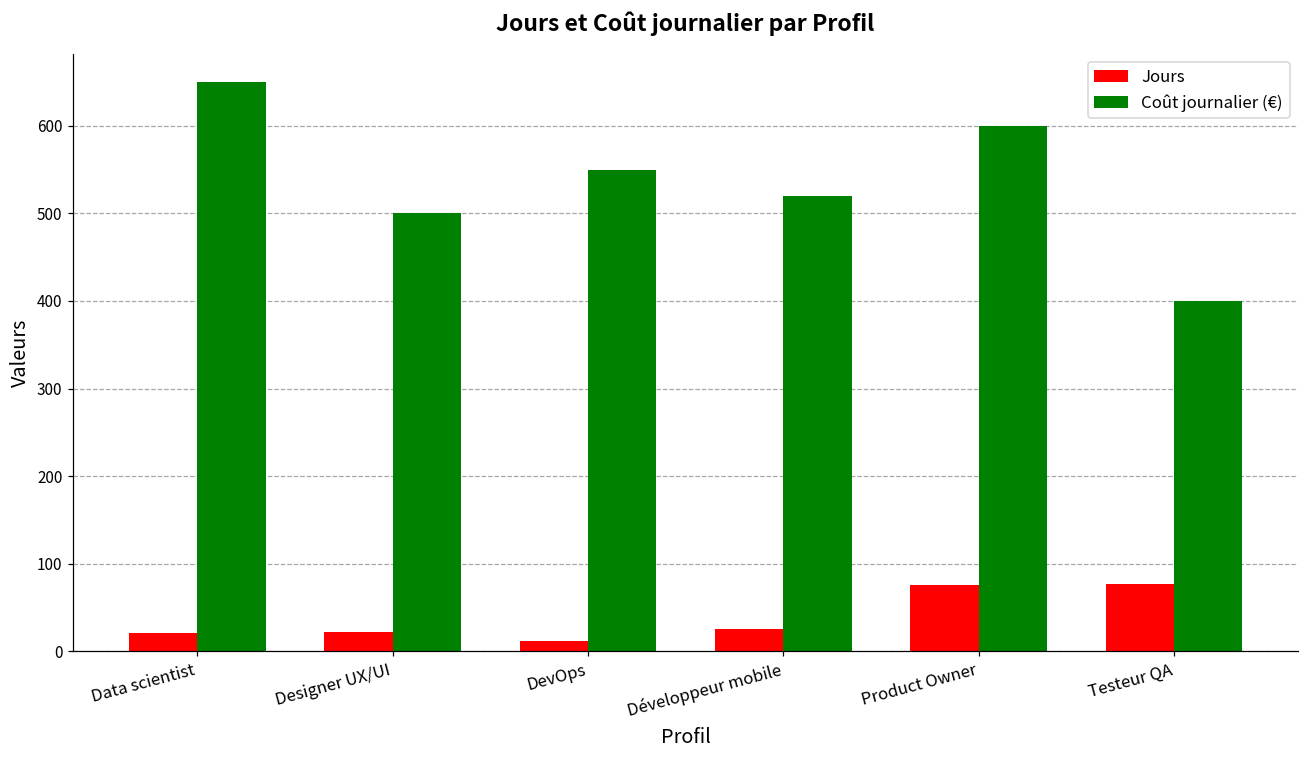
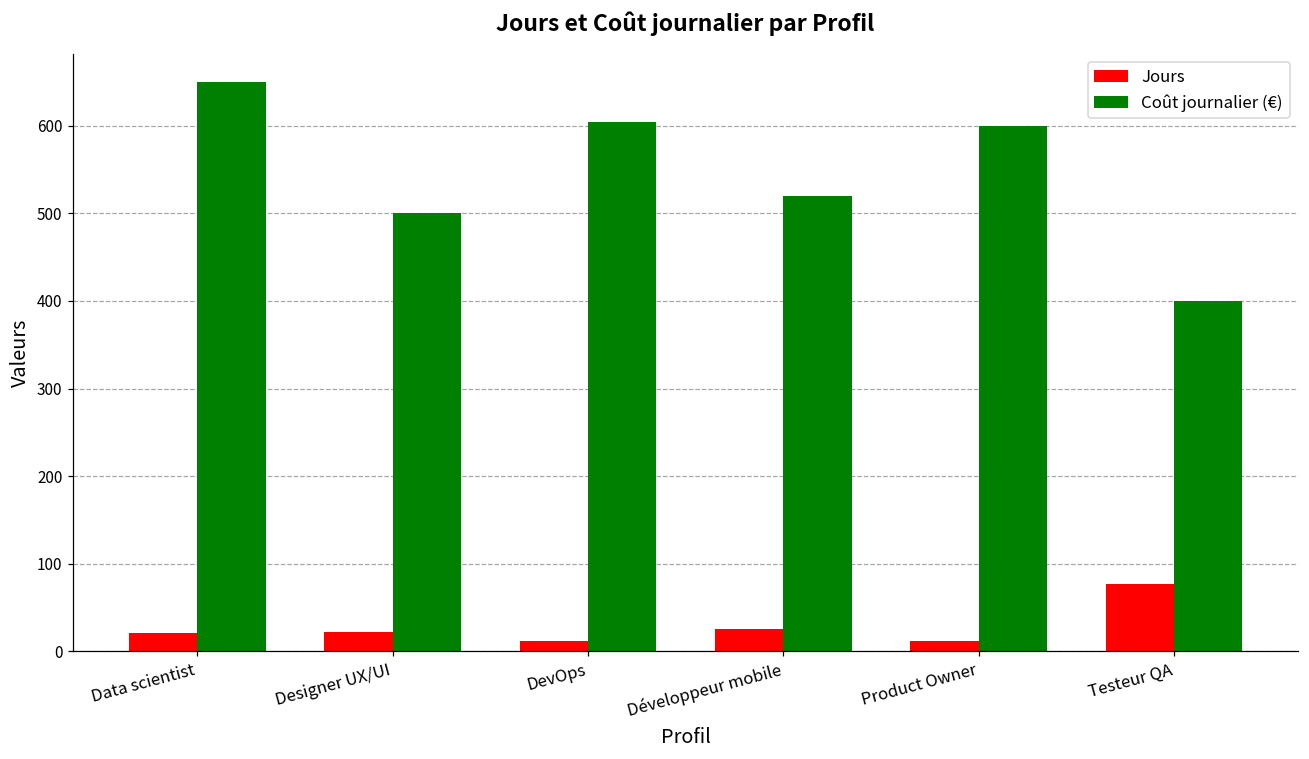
  {
    "Jours": {
      "Data scientist": 20,
      "Designer UX/UI": 20,
      "DevOps": 10,
      "Développeur mobile": 30,
-     "Product Owner": 80,
+     "Product Owner": 10,
      "Testeur QA": 80
    },
    "Coût journalier (€)": {
      "Data scientist": 650,
      "Designer UX/UI": 500,
-     "DevOps": 550,
+     "DevOps": 610,
      "Développeur mobile": 520,
      "Product Owner": 600,
      "Testeur QA": 400
    }
  }
